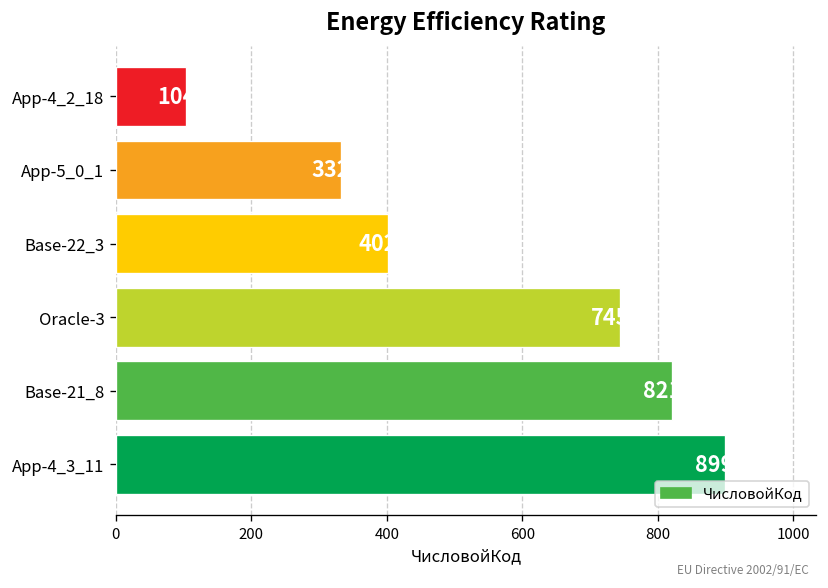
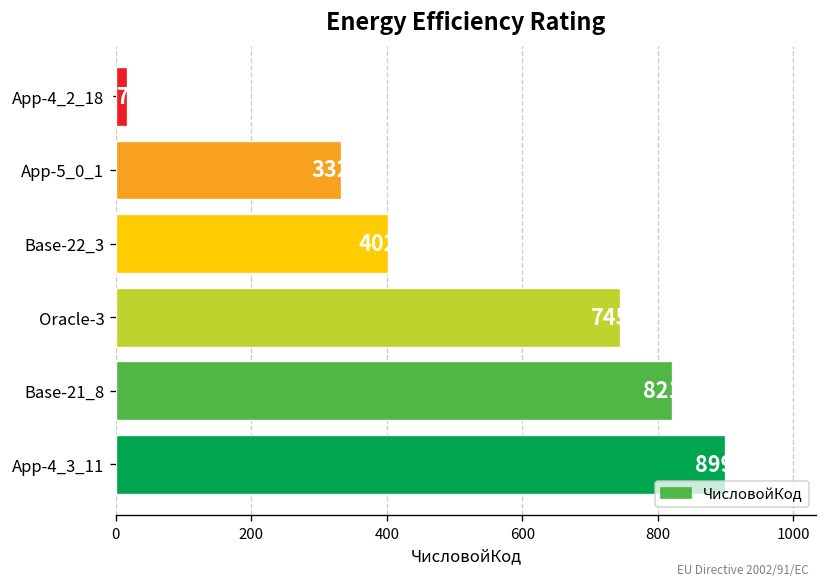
  {
-   "App-4_2_18": 100
+   "App-4_2_18": 20
  }
